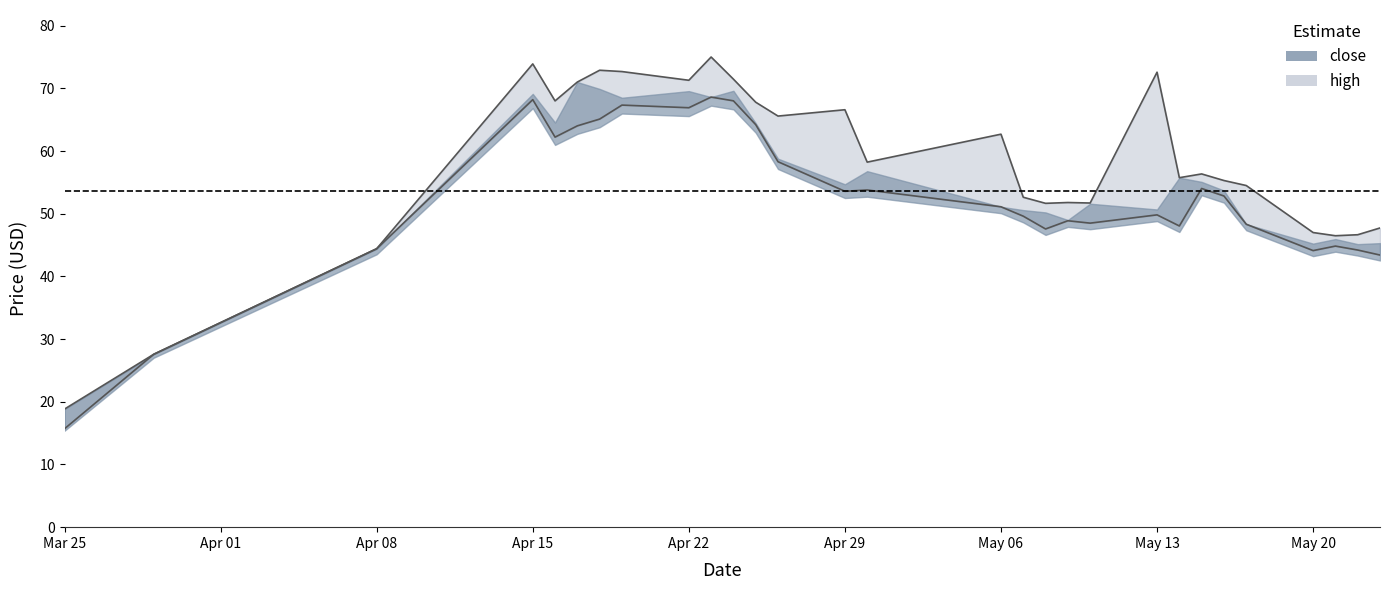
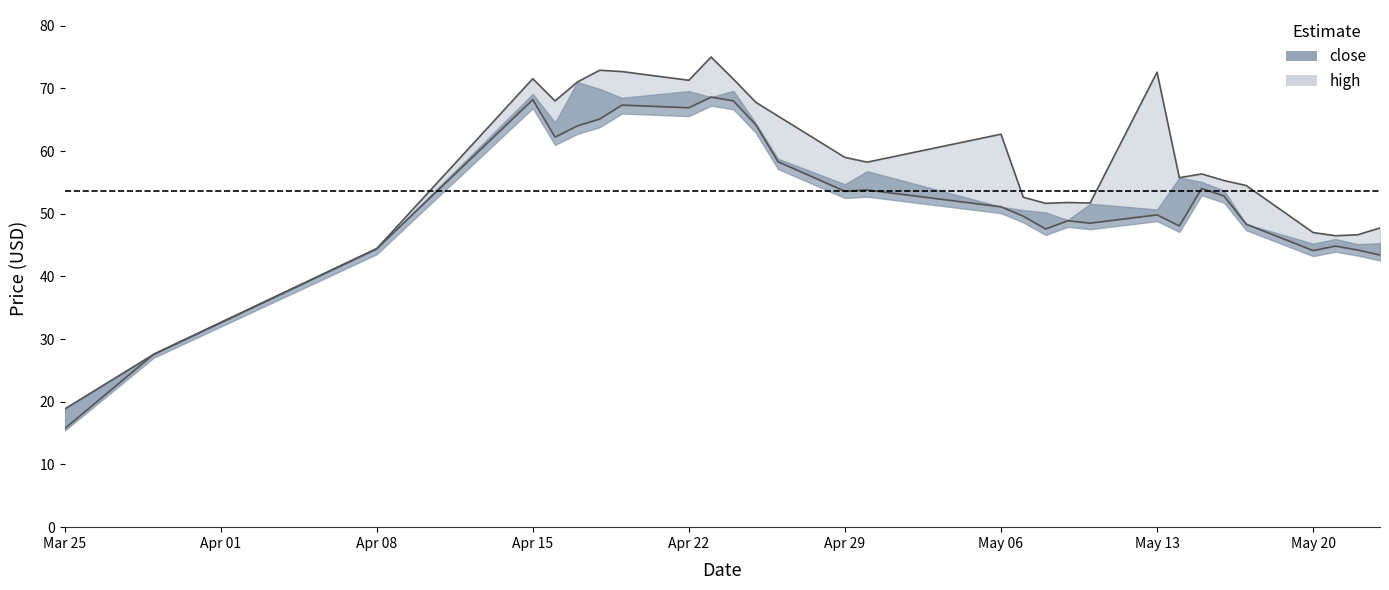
  {
    "high": {
-     "Apr 15": 74,
+     "Apr 15": 72,
      "Apr 22": 71,
-     "Apr 29": 67,
+     "Apr 29": 59,
      "May 06": 63,
      "May 13": 73,
      "May 20": 47
    }
  }
